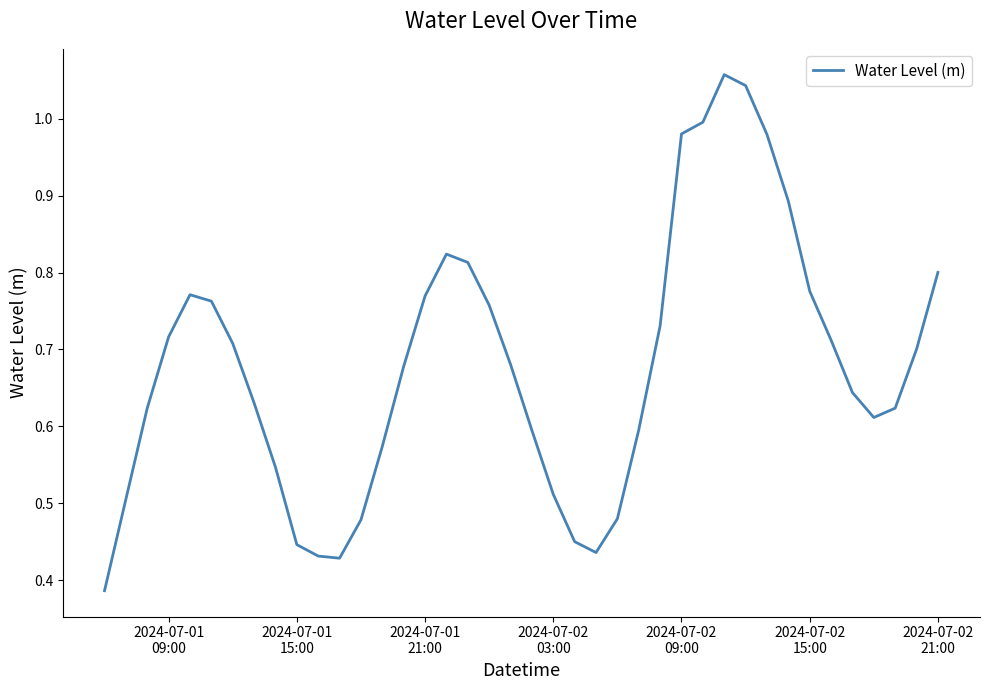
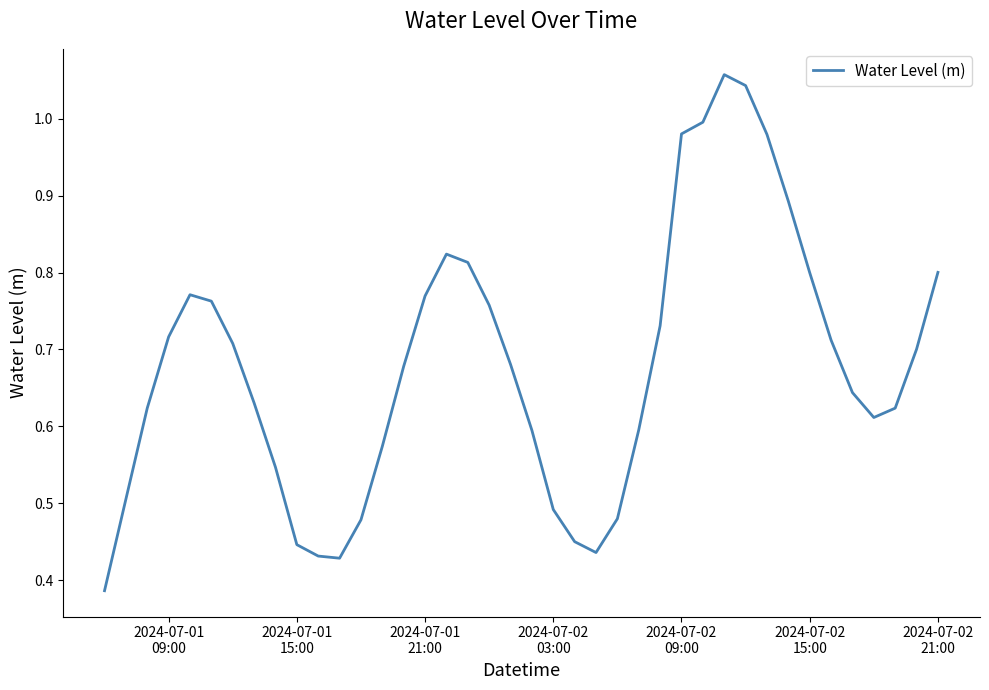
  {
    "2024-07-01 09:00": 0.72,
    "2024-07-01 15:00": 0.45,
    "2024-07-01 21:00": 0.77,
-   "2024-07-02 03:00": 0.51,
+   "2024-07-02 03:00": 0.49,
    "2024-07-02 09:00": 0.98,
-   "2024-07-02 15:00": 0.78,
+   "2024-07-02 15:00": 0.80,
    "2024-07-02 21:00": 0.80
  }
